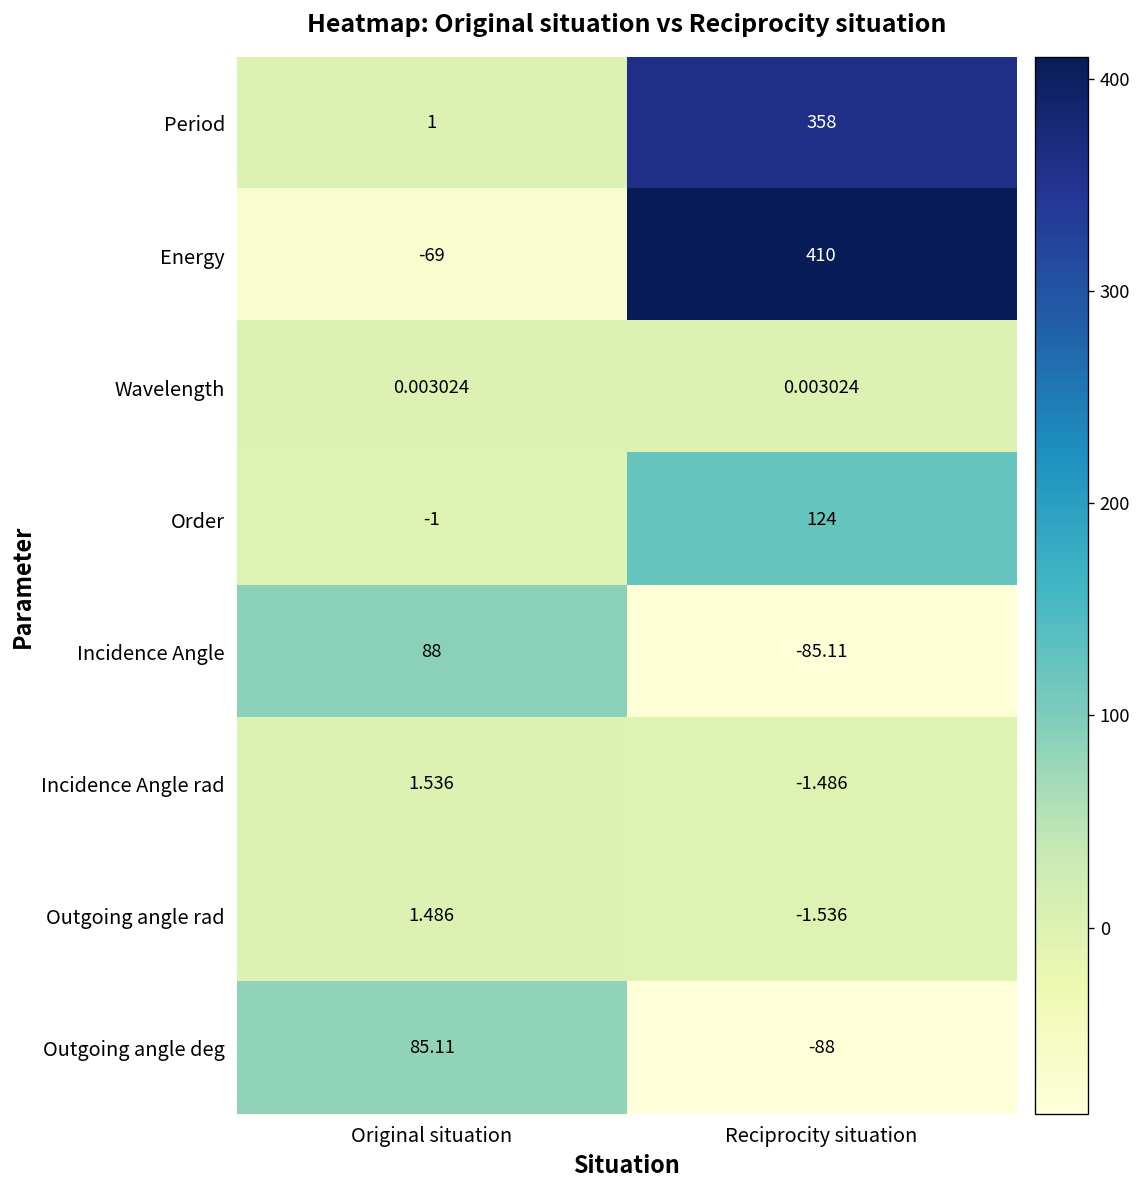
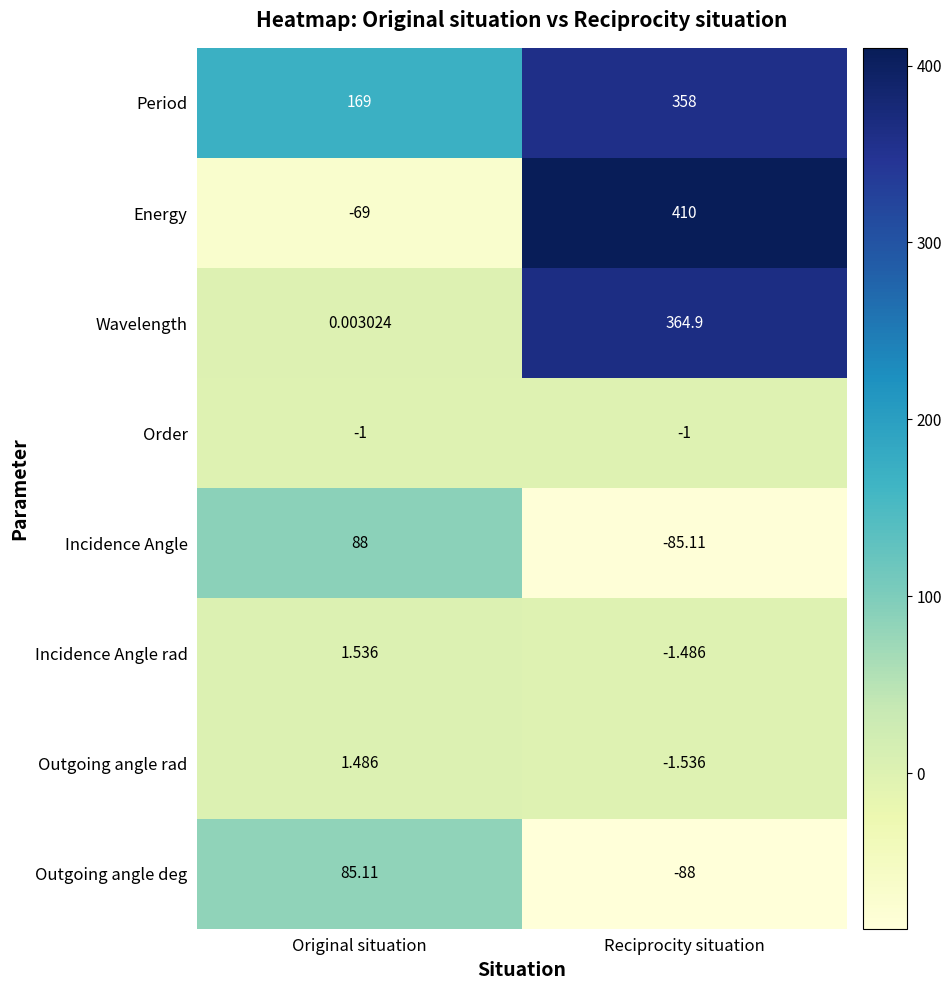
  {
    "Period": {
-     "Original situation": 1,
+     "Original situation": 169,
      "Reciprocity situation": 358
    },
    "Energy": {
      "Original situation": -69,
      "Reciprocity situation": 410
    },
    "Wavelength": {
      "Original situation": 0.003024,
-     "Reciprocity situation": 0.003024
+     "Reciprocity situation": 364.9
    },
    "Order": {
      "Original situation": -1,
-     "Reciprocity situation": 124
+     "Reciprocity situation": -1
    },
    "Incidence Angle": {
      "Original situation": 88,
      "Reciprocity situation": -85.11
    },
    "Incidence Angle rad": {
      "Original situation": 1.536,
      "Reciprocity situation": -1.486
    },
    "Outgoing angle rad": {
      "Original situation": 1.486,
      "Reciprocity situation": -1.536
    },
    "Outgoing angle deg": {
      "Original situation": 85.11,
      "Reciprocity situation": -88
    }
  }
